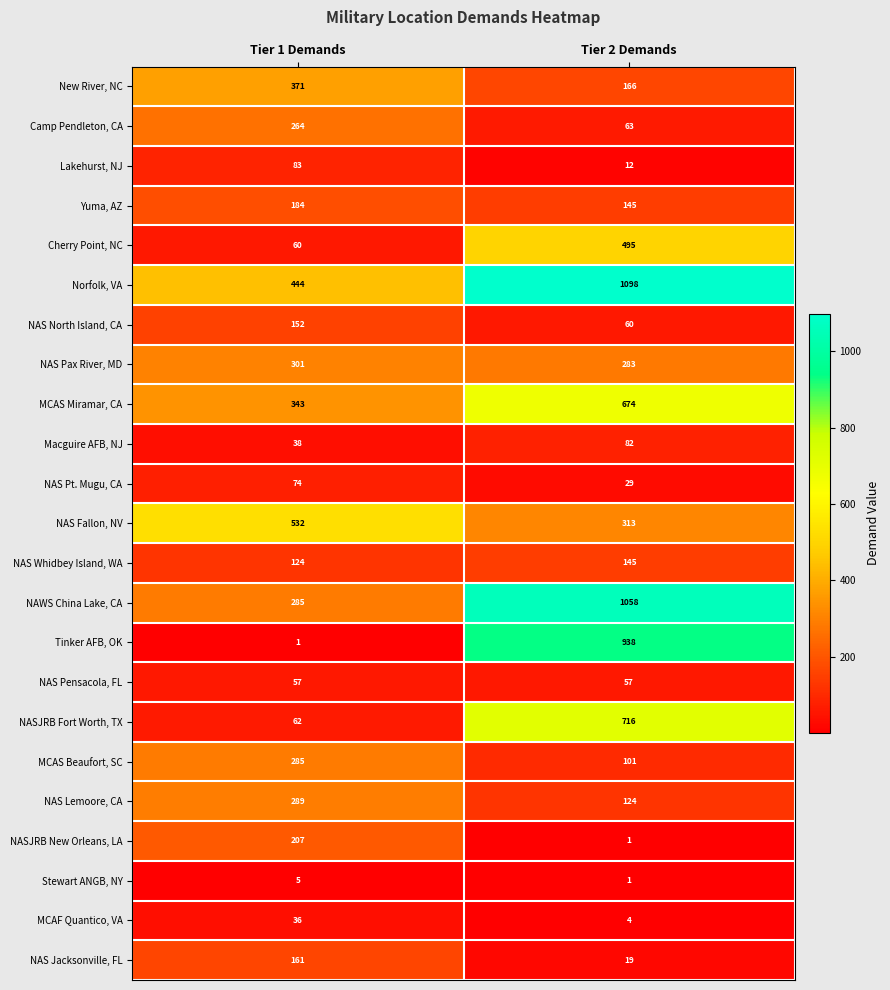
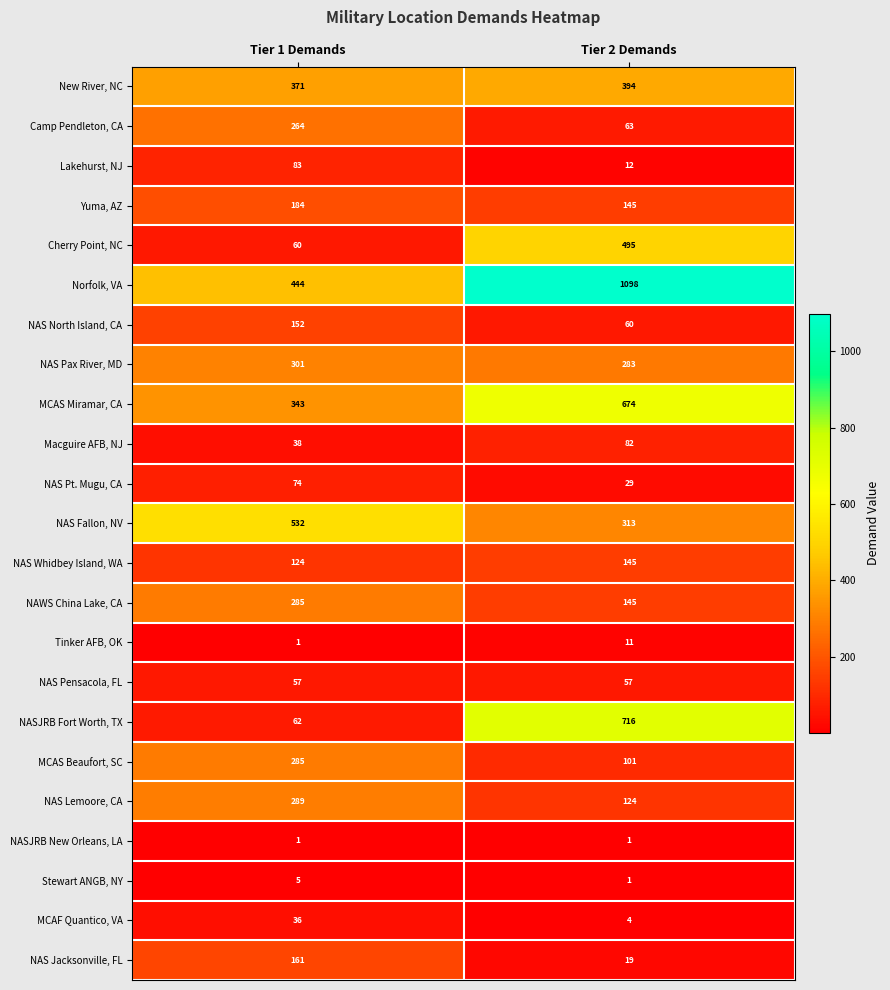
  {
    "New River, NC": {
      "Tier 1 Demands": 371,
-     "Tier 2 Demands": 166
+     "Tier 2 Demands": 394
    },
    "Camp Pendleton, CA": {
      "Tier 1 Demands": 264,
      "Tier 2 Demands": 63
    },
    "Lakehurst, NJ": {
      "Tier 1 Demands": 83,
      "Tier 2 Demands": 12
    },
    "Yuma, AZ": {
      "Tier 1 Demands": 184,
      "Tier 2 Demands": 145
    },
    "Cherry Point, NC": {
      "Tier 1 Demands": 60,
      "Tier 2 Demands": 495
    },
    "Norfolk, VA": {
      "Tier 1 Demands": 444,
      "Tier 2 Demands": 1098
    },
    "NAS North Island, CA": {
      "Tier 1 Demands": 152,
      "Tier 2 Demands": 60
    },
    "NAS Pax River, MD": {
      "Tier 1 Demands": 301,
      "Tier 2 Demands": 283
    },
    "MCAS Miramar, CA": {
      "Tier 1 Demands": 343,
      "Tier 2 Demands": 674
    },
    "Macguire AFB, NJ": {
      "Tier 1 Demands": 38,
      "Tier 2 Demands": 82
    },
    "NAS Pt. Mugu, CA": {
      "Tier 1 Demands": 74,
      "Tier 2 Demands": 29
    },
    "NAS Fallon, NV": {
      "Tier 1 Demands": 532,
      "Tier 2 Demands": 313
    },
    "NAS Whidbey Island, WA": {
      "Tier 1 Demands": 124,
      "Tier 2 Demands": 145
    },
    "NAWS China Lake, CA": {
      "Tier 1 Demands": 285,
-     "Tier 2 Demands": 1058
+     "Tier 2 Demands": 145
    },
    "Tinker AFB, OK": {
      "Tier 1 Demands": 1,
-     "Tier 2 Demands": 938
+     "Tier 2 Demands": 11
    },
    "NAS Pensacola, FL": {
      "Tier 1 Demands": 57,
      "Tier 2 Demands": 57
    },
    "NASJRB Fort Worth, TX": {
      "Tier 1 Demands": 62,
      "Tier 2 Demands": 716
    },
    "MCAS Beaufort, SC": {
      "Tier 1 Demands": 285,
      "Tier 2 Demands": 101
    },
    "NAS Lemoore, CA": {
      "Tier 1 Demands": 289,
      "Tier 2 Demands": 124
    },
    "NASJRB New Orleans, LA": {
-     "Tier 1 Demands": 207,
+     "Tier 1 Demands": 1,
      "Tier 2 Demands": 1
    },
    "Stewart ANGB, NY": {
      "Tier 1 Demands": 5,
      "Tier 2 Demands": 1
    },
    "MCAF Quantico, VA": {
      "Tier 1 Demands": 36,
      "Tier 2 Demands": 4
    },
    "NAS Jacksonville, FL": {
      "Tier 1 Demands": 161,
      "Tier 2 Demands": 19
    }
  }
